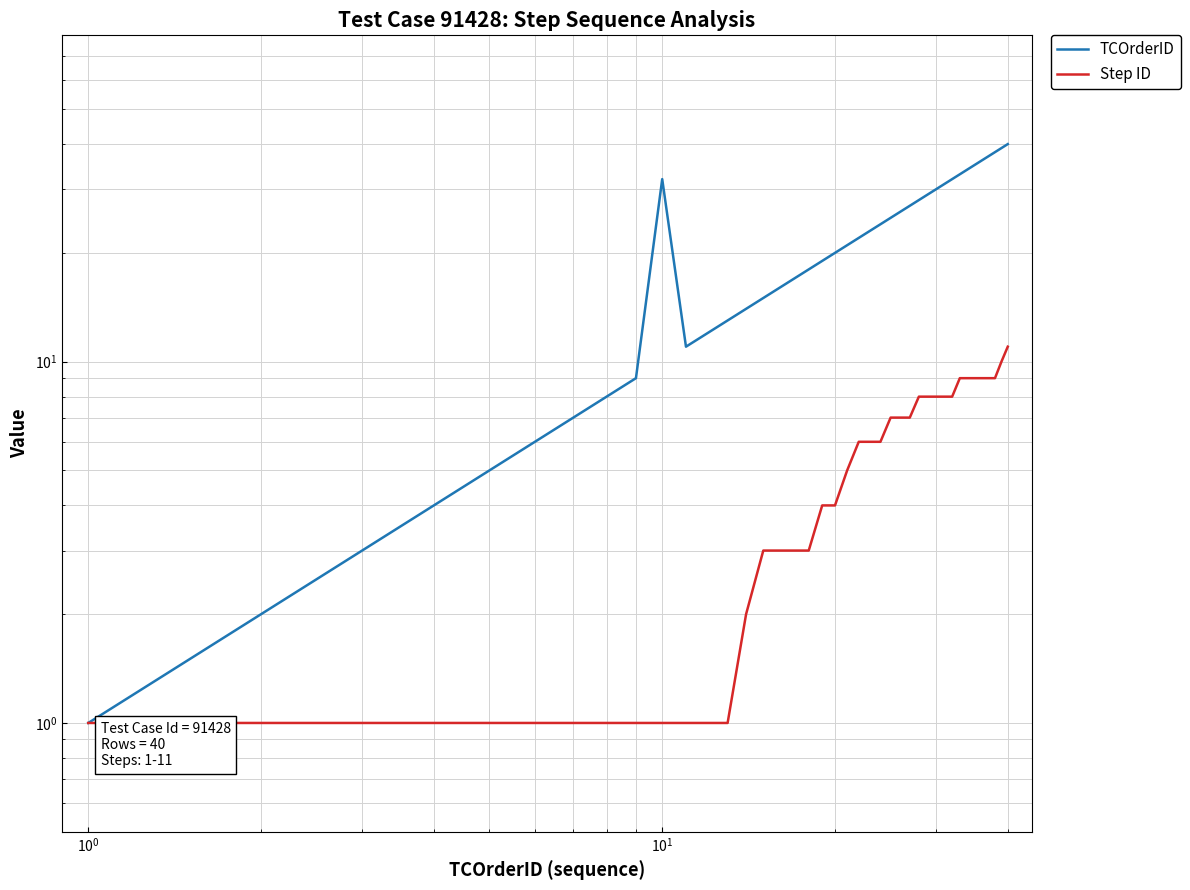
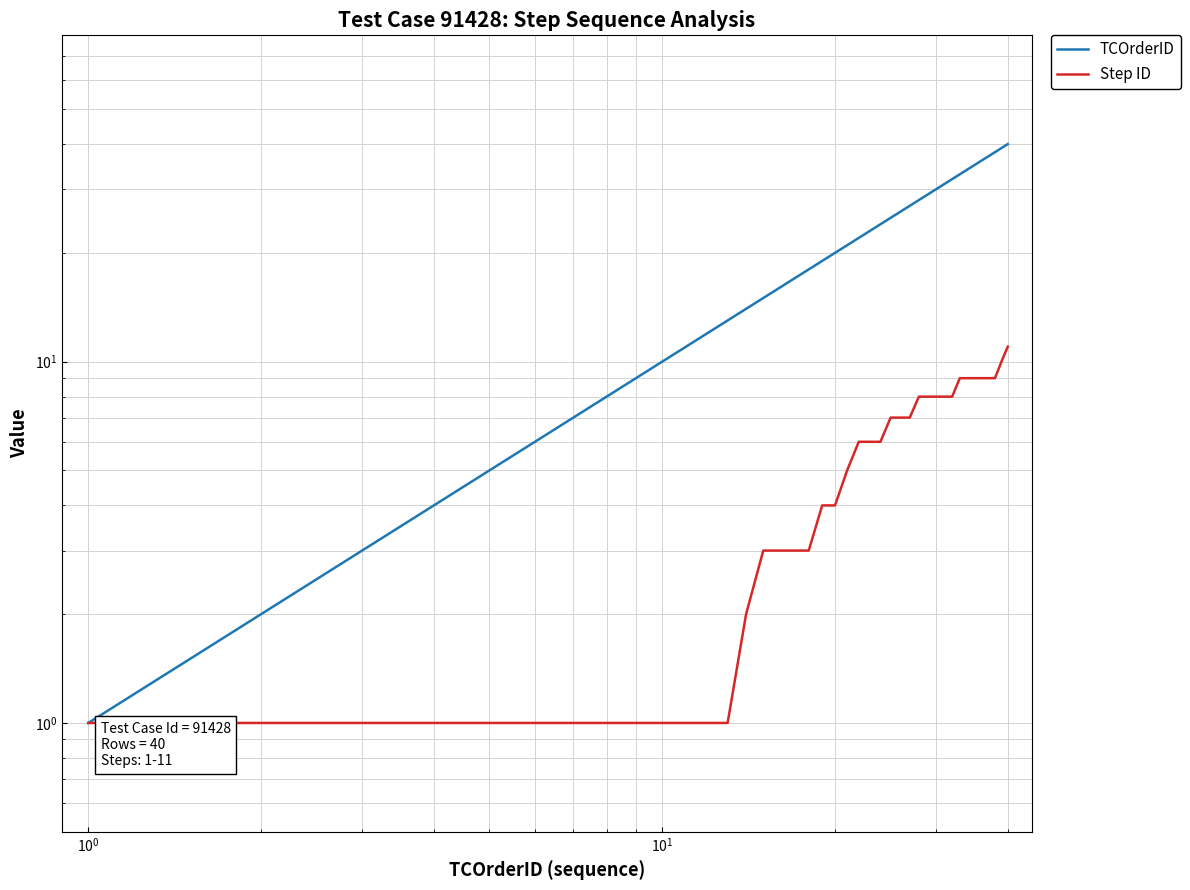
  {
    "TCOrderID": {
-     "10^1": 32
+     "10^1": 10
    },
    "Step ID": {
      "10^1": 1
    }
  }
